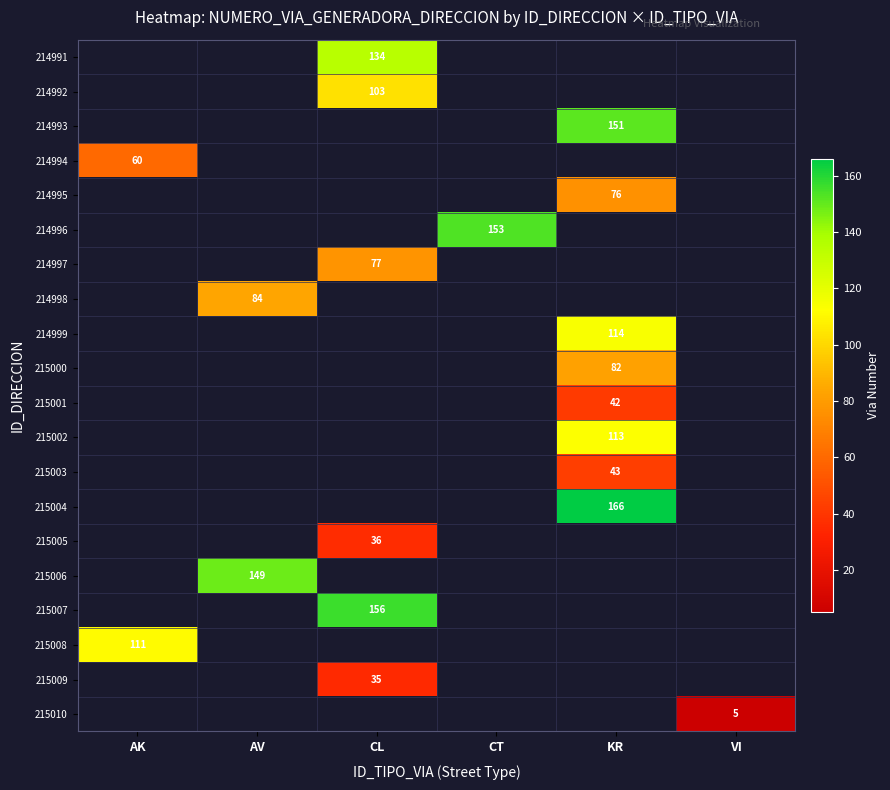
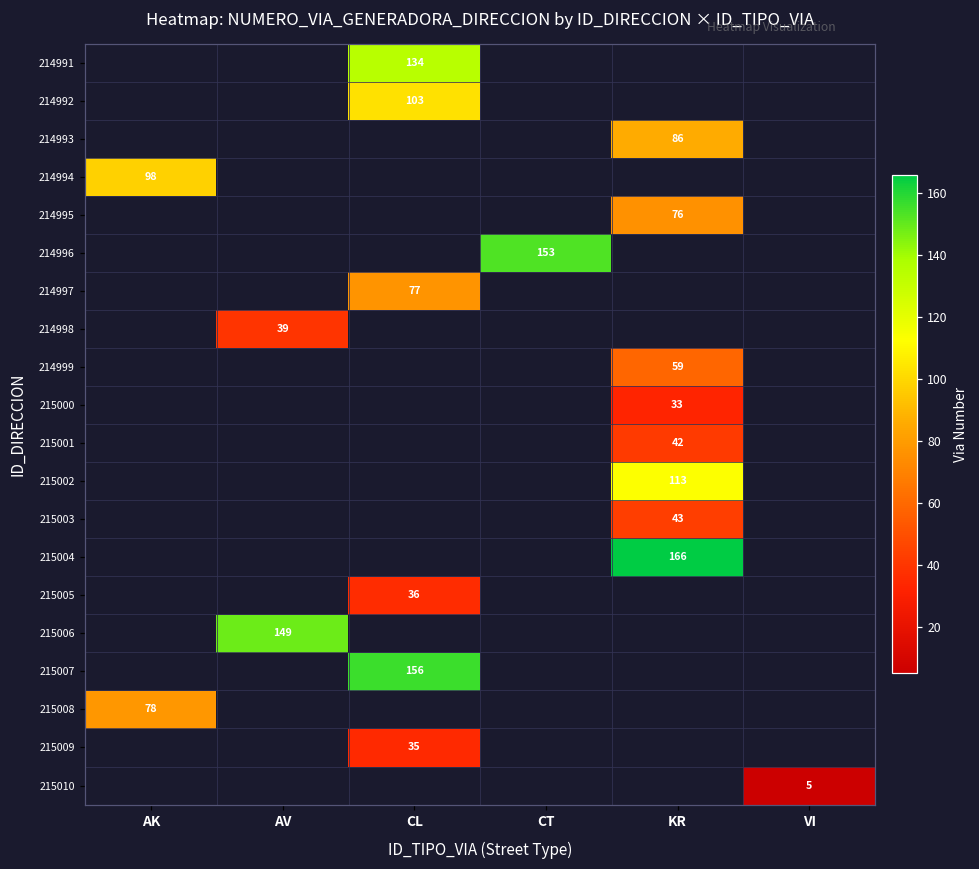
  {
    "214991": {
      "CL": 134
    },
    "214992": {
      "CL": 103
    },
    "214993": {
-     "KR": 151
+     "KR": 86
    },
    "214994": {
-     "AK": 60
+     "AK": 98
    },
    "214995": {
      "KR": 76
    },
    "214996": {
      "CT": 153
    },
    "214997": {
      "CL": 77
    },
    "214998": {
-     "AV": 84
+     "AV": 39
    },
    "214999": {
-     "KR": 114
+     "KR": 59
    },
    "215000": {
-     "KR": 82
+     "KR": 33
    },
    "215001": {
      "KR": 42
    },
    "215002": {
      "KR": 113
    },
    "215003": {
      "KR": 43
    },
    "215004": {
      "KR": 166
    },
    "215005": {
      "CL": 36
    },
    "215006": {
      "AV": 149
    },
    "215007": {
      "CL": 156
    },
    "215008": {
-     "AK": 111
+     "AK": 78
    },
    "215009": {
      "CL": 35
    },
    "215010": {
      "VI": 5
    }
  }
